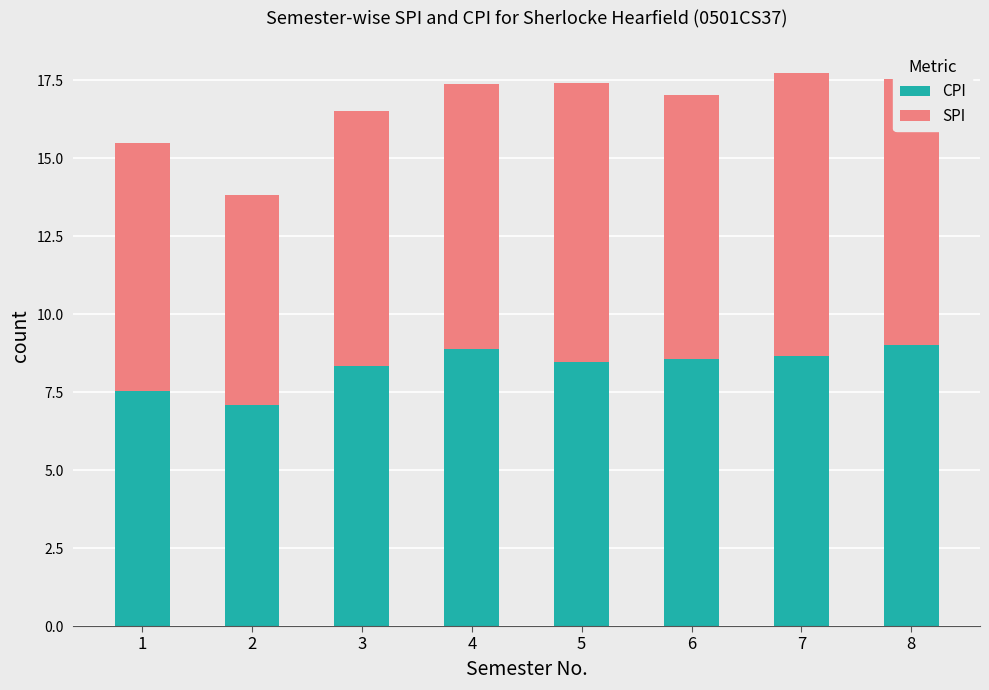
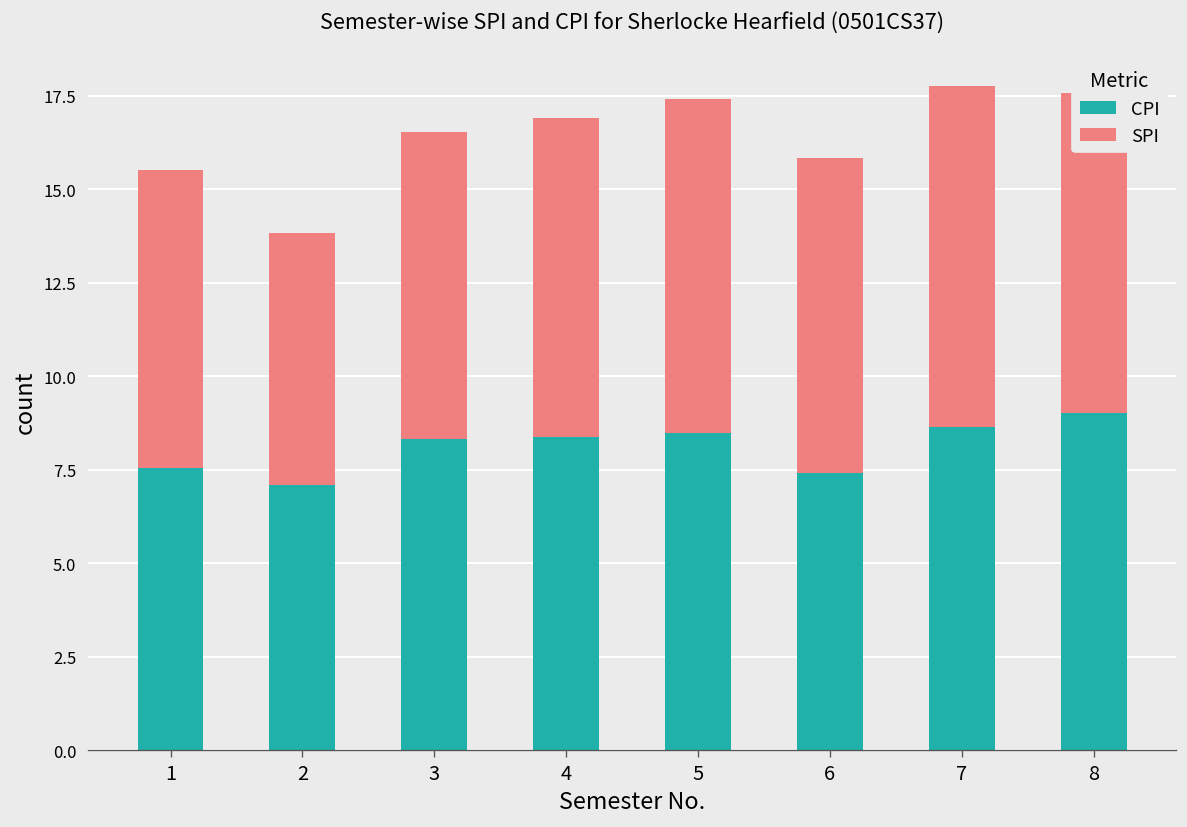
  {
    "CPI": {
      "1": 7.5,
      "2": 7.1,
      "3": 8.3,
-     "4": 8.9,
+     "4": 8.4,
      "5": 8.5,
-     "6": 8.6,
+     "6": 7.4,
      "7": 8.7,
      "8": 9.0
    },
    "SPI": {
      "1": 8.0,
      "2": 6.7,
      "3": 8.2,
      "4": 8.5,
      "5": 8.9,
      "6": 8.4,
      "7": 9.1
    }
  }
